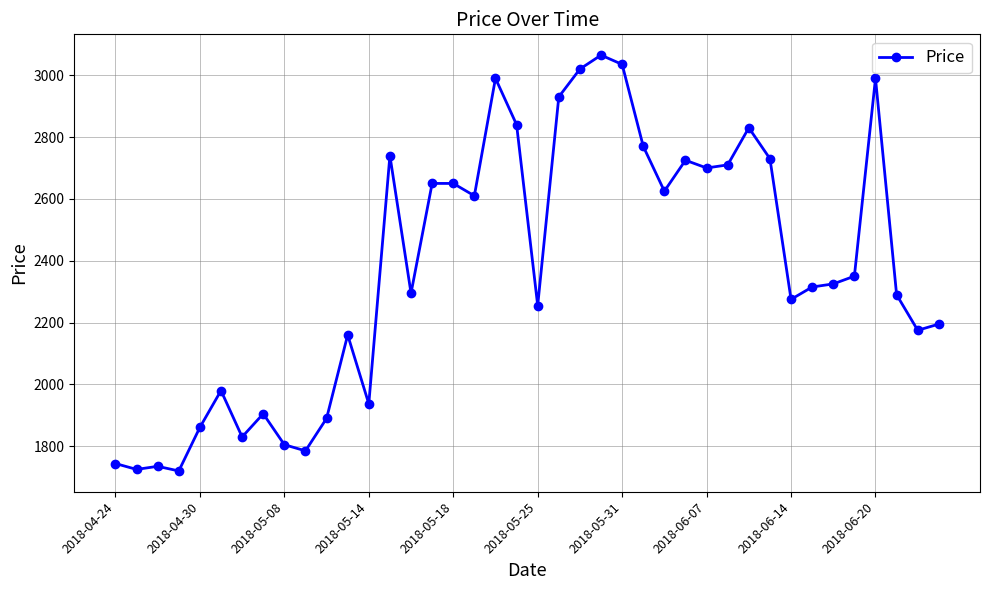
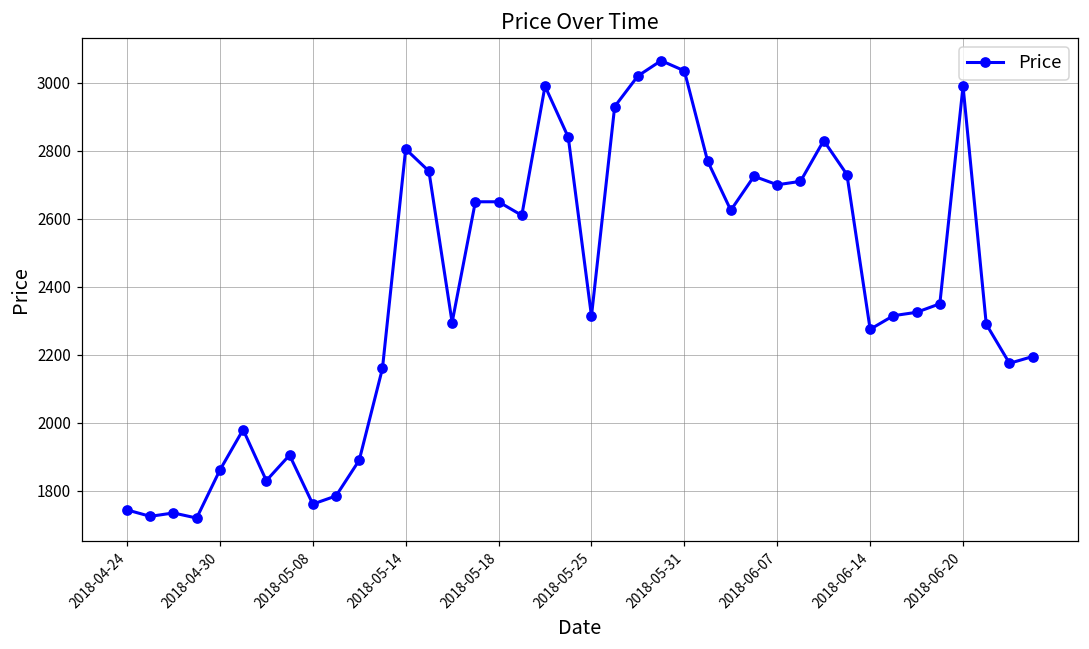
  {
    "2018-04-24": 1740,
    "2018-04-30": 1860,
-   "2018-05-08": 1810,
-   "2018-05-14": 1940,
+   "2018-05-08": 1760,
+   "2018-05-14": 2810,
    "2018-05-18": 2650,
-   "2018-05-25": 2260,
+   "2018-05-25": 2310,
    "2018-05-31": 3040,
    "2018-06-07": 2700,
    "2018-06-14": 2280,
    "2018-06-20": 2990
  }
